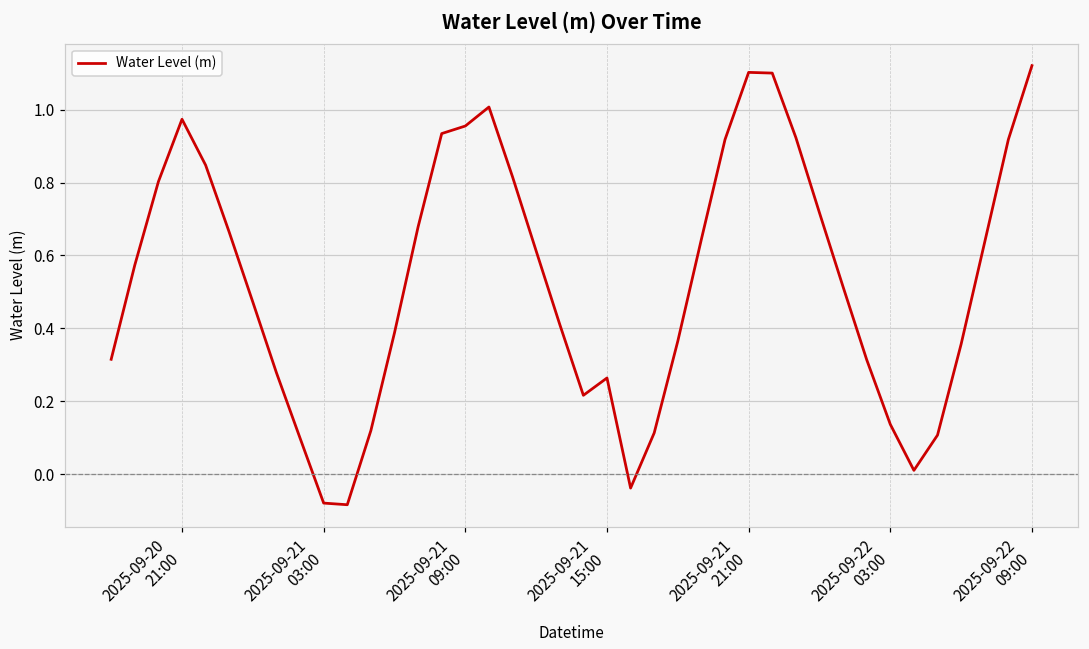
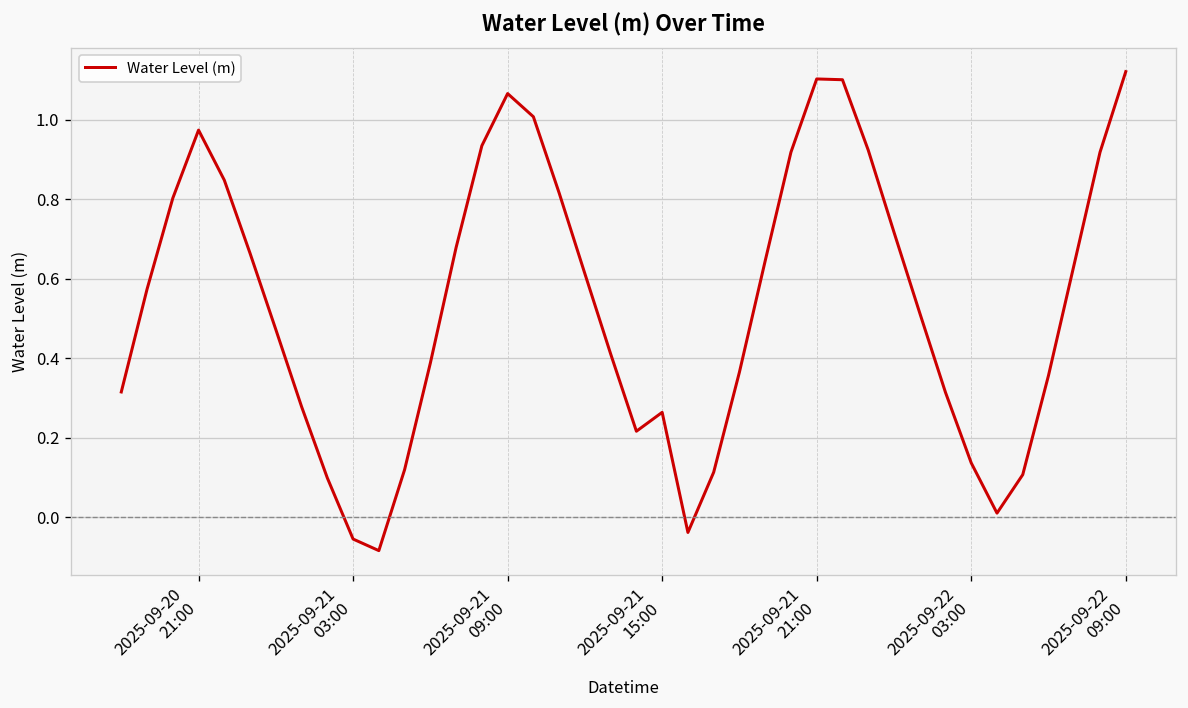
  {
    "2025-09-20 21:00": 0.97,
-   "2025-09-21 03:00": -0.08,
-   "2025-09-21 09:00": 0.96,
+   "2025-09-21 03:00": -0.06,
+   "2025-09-21 09:00": 1.07,
    "2025-09-21 15:00": 0.26,
    "2025-09-21 21:00": 1.10,
    "2025-09-22 03:00": 0.14,
    "2025-09-22 09:00": 1.12
  }
